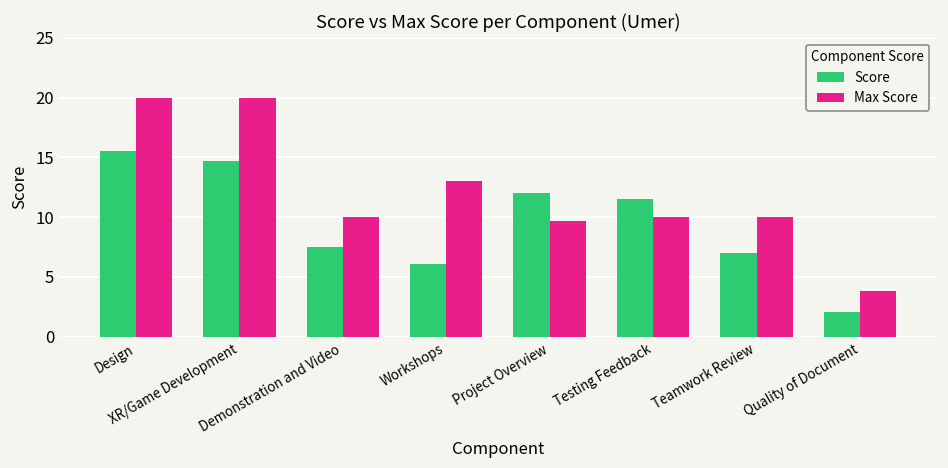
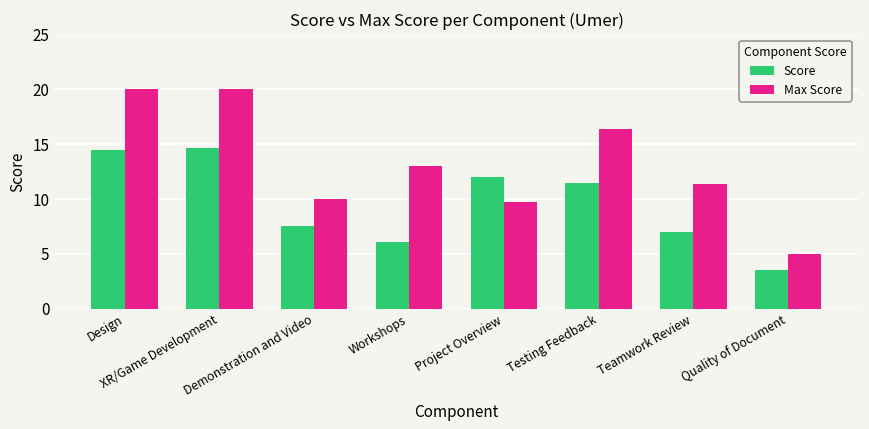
  {
    "Score": {
-     "Design": 16,
+     "Design": 15,
      "XR/Game Development": 15,
      "Demonstration and Video": 8,
      "Workshops": 6,
      "Project Overview": 12,
      "Testing Feedback": 12,
      "Teamwork Review": 7,
-     "Quality of Document": 2
+     "Quality of Document": 4
    },
    "Max Score": {
      "Design": 20,
      "XR/Game Development": 20,
      "Demonstration and Video": 10,
      "Workshops": 13,
      "Project Overview": 10,
-     "Testing Feedback": 10,
-     "Teamwork Review": 10,
-     "Quality of Document": 4
+     "Testing Feedback": 16,
+     "Teamwork Review": 11,
+     "Quality of Document": 5
    }
  }
